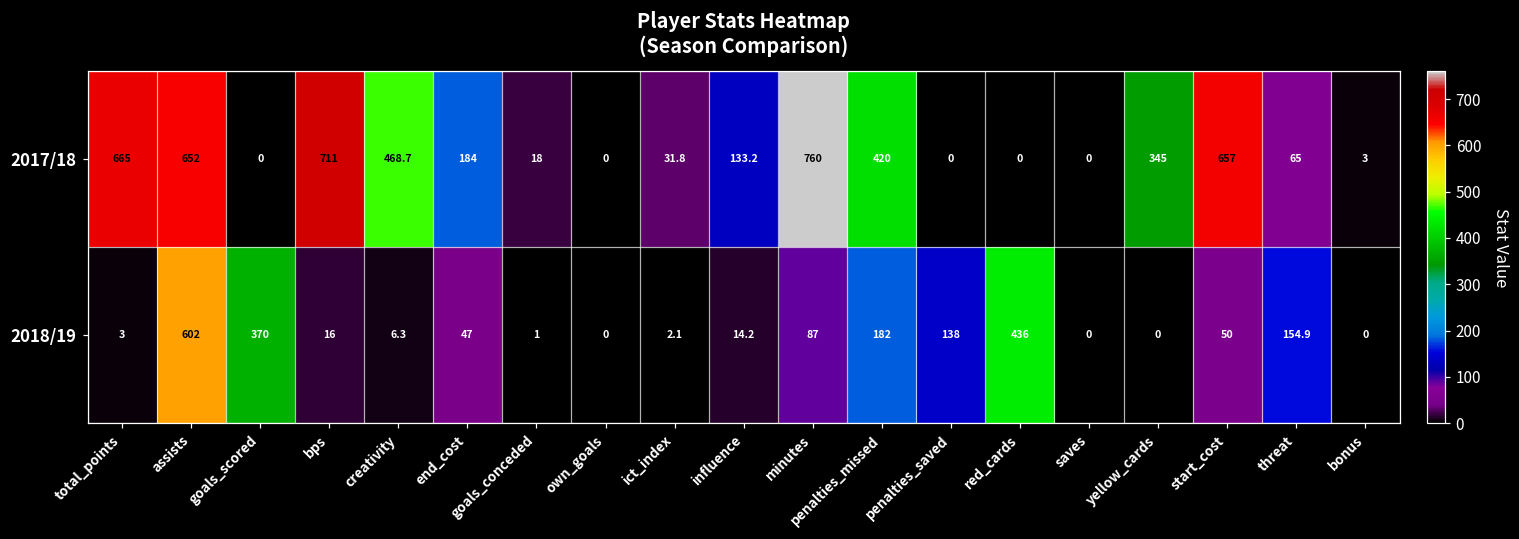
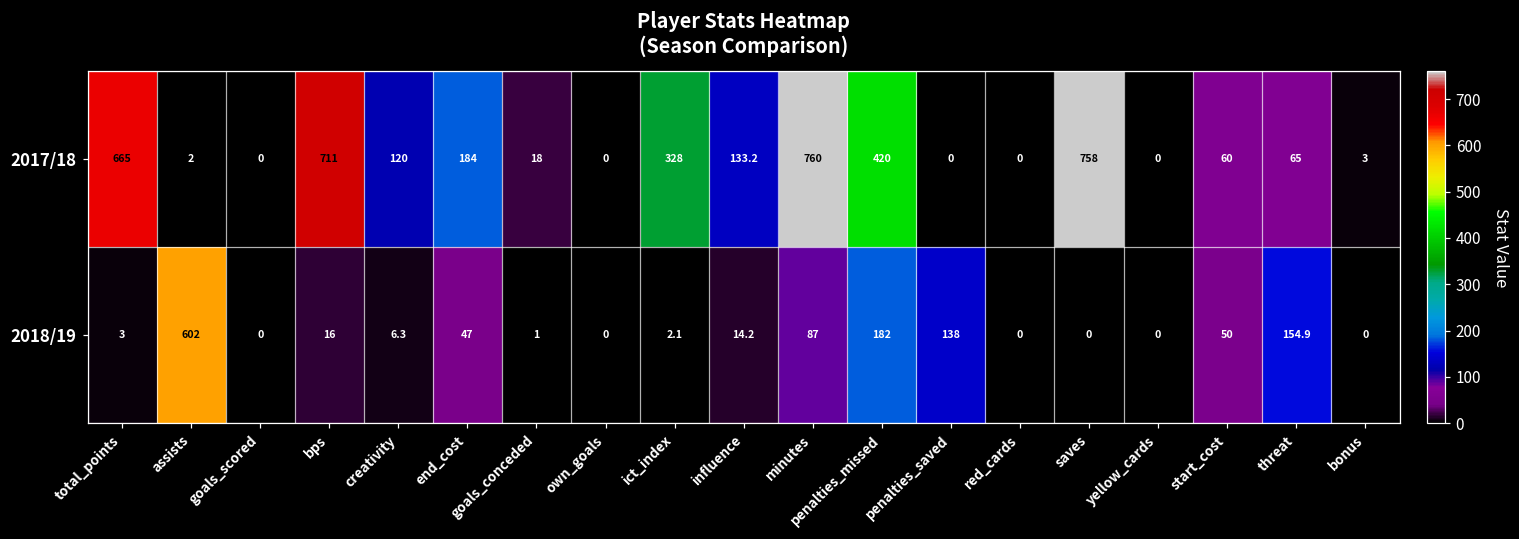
  {
    "2017/18": {
      "total_points": 665,
-     "assists": 652,
+     "assists": 2,
      "goals_scored": 0,
      "bps": 711,
-     "creativity": 468.7,
+     "creativity": 120,
      "end_cost": 184,
      "goals_conceded": 18,
      "own_goals": 0,
-     "ict_index": 31.8,
+     "ict_index": 328,
      "influence": 133.2,
      "minutes": 760,
      "penalties_missed": 420,
      "penalties_saved": 0,
      "red_cards": 0,
-     "saves": 0,
-     "yellow_cards": 345,
-     "start_cost": 657,
+     "saves": 758,
+     "yellow_cards": 0,
+     "start_cost": 60,
      "threat": 65,
      "bonus": 3
    },
    "2018/19": {
      "total_points": 3,
      "assists": 602,
-     "goals_scored": 370,
+     "goals_scored": 0,
      "bps": 16,
      "creativity": 6.3,
      "end_cost": 47,
      "goals_conceded": 1,
      "own_goals": 0,
      "ict_index": 2.1,
      "influence": 14.2,
      "minutes": 87,
      "penalties_missed": 182,
      "penalties_saved": 138,
-     "red_cards": 436,
+     "red_cards": 0,
      "saves": 0,
      "yellow_cards": 0,
      "start_cost": 50,
      "threat": 154.9,
      "bonus": 0
    }
  }
